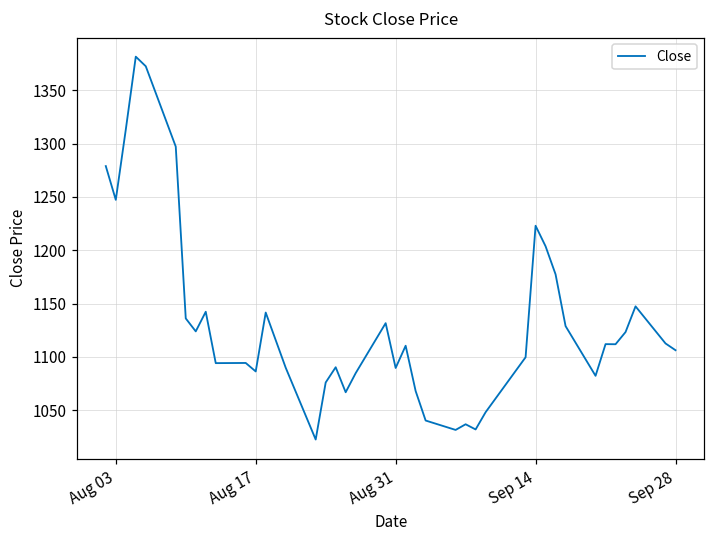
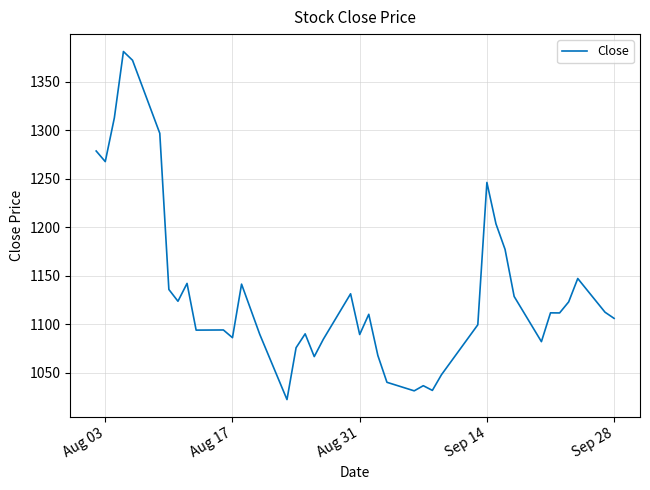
  {
-   "Aug 03": 1250,
+   "Aug 03": 1270,
    "Aug 17": 1090,
    "Aug 31": 1090,
-   "Sep 14": 1220,
+   "Sep 14": 1250,
    "Sep 28": 1110
  }
